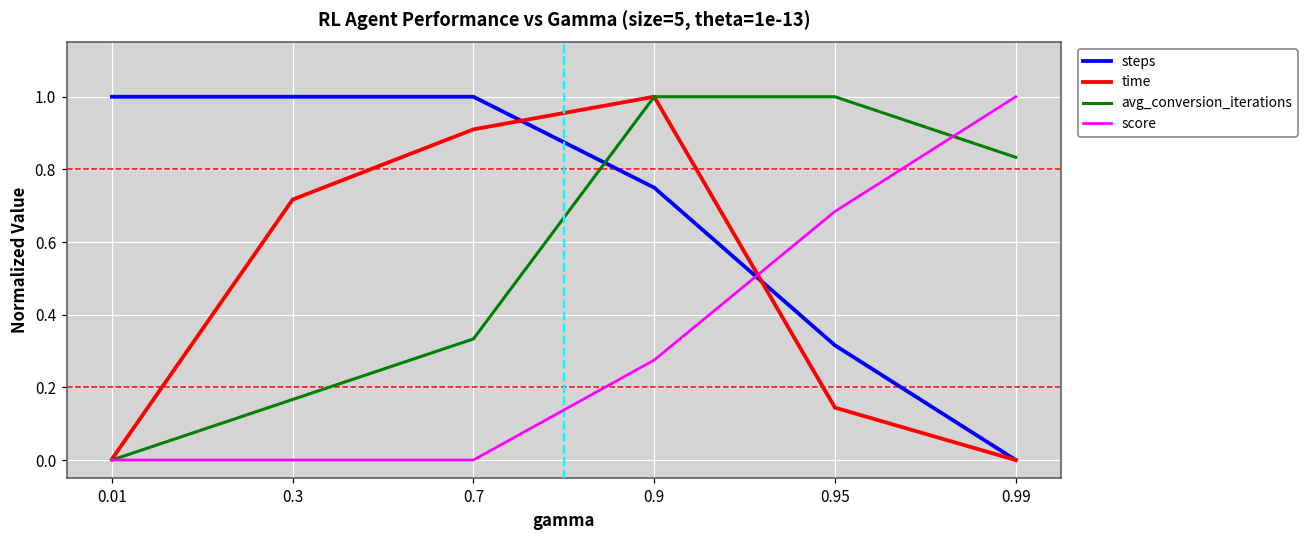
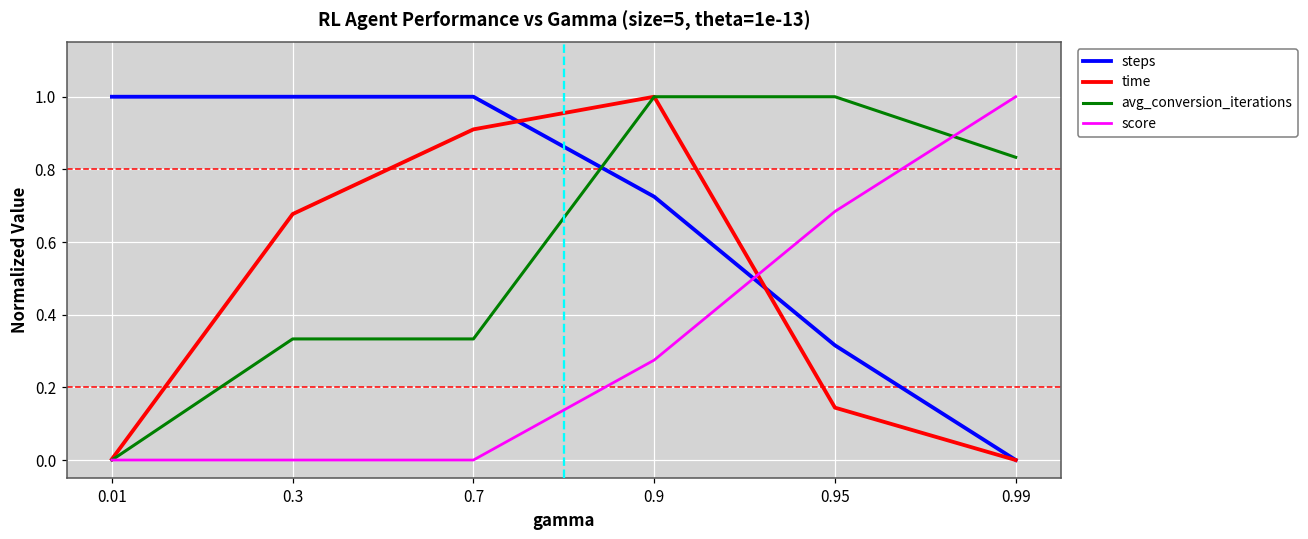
  {
    "steps": {
      "0.01": 1.00,
      "0.3": 1.00,
      "0.7": 1.00,
-     "0.9": 0.75,
+     "0.9": 0.72,
      "0.95": 0.32
    },
    "time": {
-     "0.3": 0.72,
+     "0.3": 0.68,
      "0.7": 0.91,
      "0.95": 0.14
    },
    "avg_conversion_iterations": {
-     "0.3": 0.17,
+     "0.3": 0.33,
      "0.7": 0.33,
      "0.95": 1.00,
      "0.99": 0.83
    },
    "score": {
      "0.3": 0.00,
      "0.7": 0.00,
      "0.9": 0.28,
      "0.95": 0.68,
      "0.99": 1.00
    }
  }
